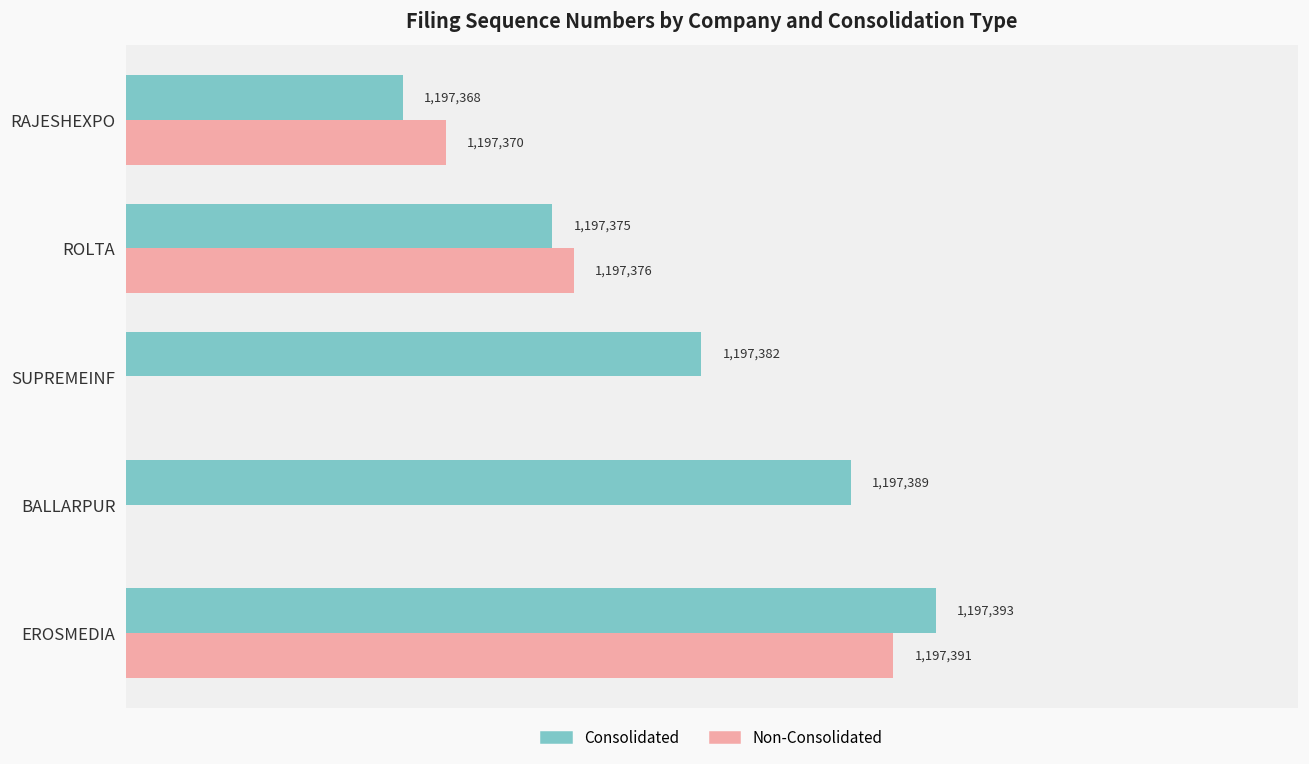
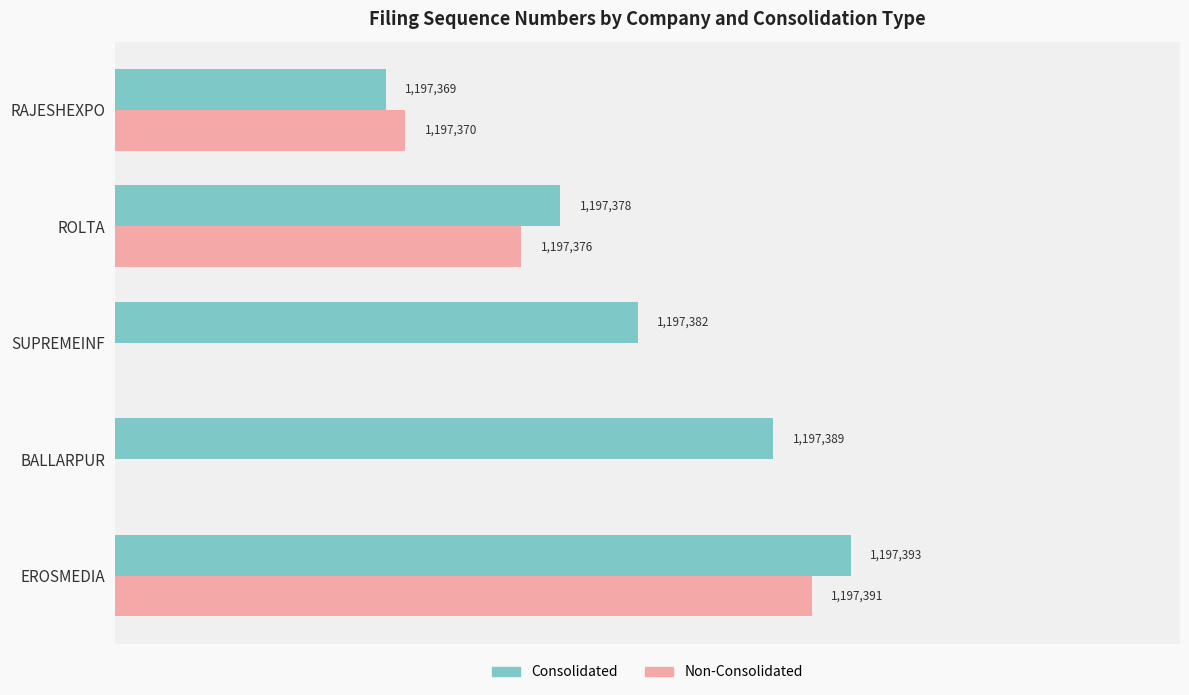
  {
    "Consolidated": {
-     "RAJESHEXPO": "1,197,368",
-     "ROLTA": "1,197,375",
+     "RAJESHEXPO": "1,197,369",
+     "ROLTA": "1,197,378",
      "SUPREMEINF": "1,197,382",
      "BALLARPUR": "1,197,389",
      "EROSMEDIA": "1,197,393"
    }
  }
